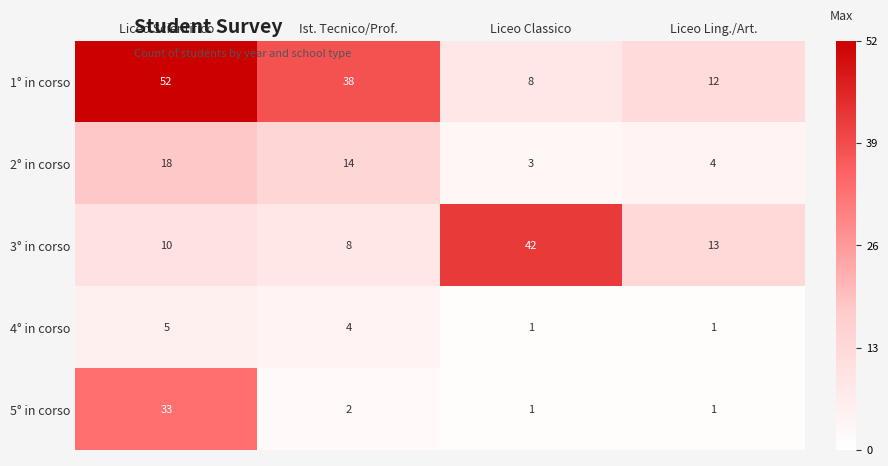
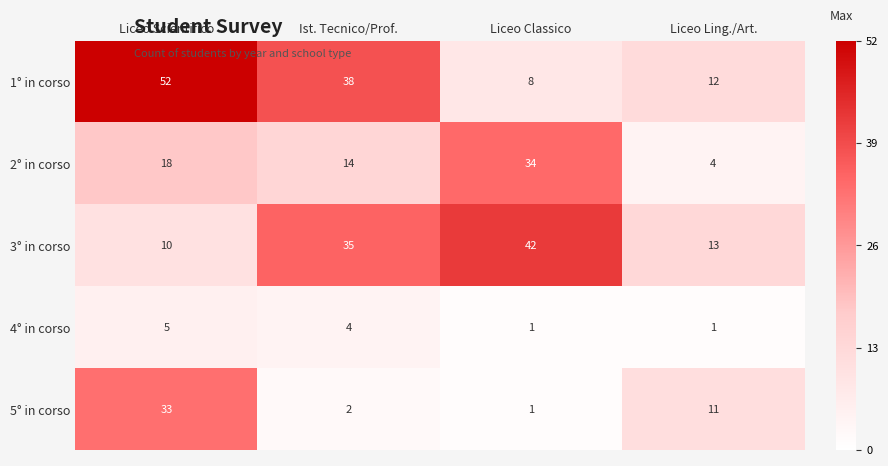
  {
    "1° in corso": {
      "Liceo Scientifico": 52,
      "Ist. Tecnico/Prof.": 38,
      "Liceo Classico": 8,
      "Liceo Ling./Art.": 12
    },
    "2° in corso": {
      "Liceo Scientifico": 18,
      "Ist. Tecnico/Prof.": 14,
-     "Liceo Classico": 3,
+     "Liceo Classico": 34,
      "Liceo Ling./Art.": 4
    },
    "3° in corso": {
      "Liceo Scientifico": 10,
-     "Ist. Tecnico/Prof.": 8,
+     "Ist. Tecnico/Prof.": 35,
      "Liceo Classico": 42,
      "Liceo Ling./Art.": 13
    },
    "4° in corso": {
      "Liceo Scientifico": 5,
      "Ist. Tecnico/Prof.": 4,
      "Liceo Classico": 1,
      "Liceo Ling./Art.": 1
    },
    "5° in corso": {
      "Liceo Scientifico": 33,
      "Ist. Tecnico/Prof.": 2,
      "Liceo Classico": 1,
-     "Liceo Ling./Art.": 1
+     "Liceo Ling./Art.": 11
    }
  }
